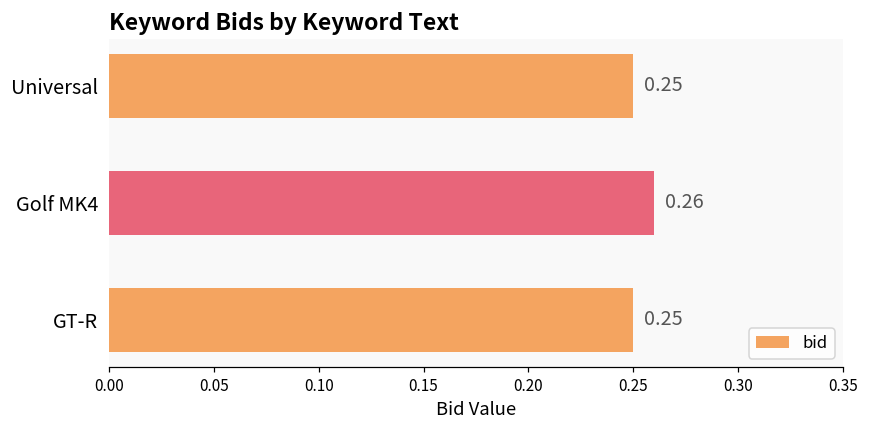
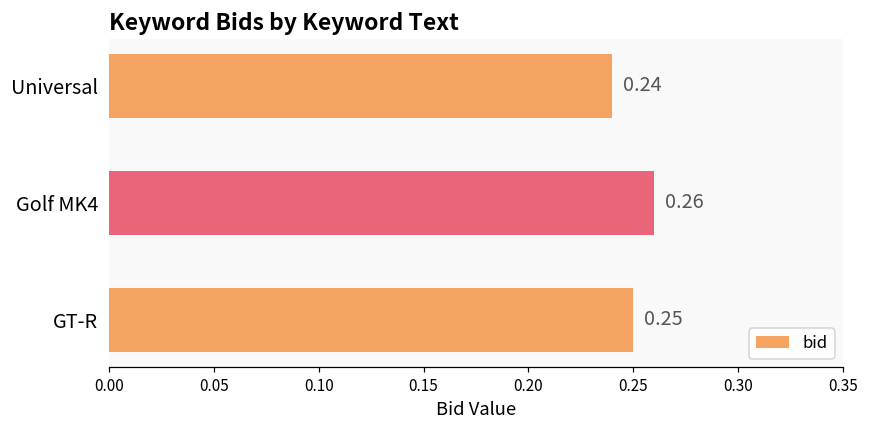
  {
-   "Universal": 0.25,
+   "Universal": 0.24,
    "Golf MK4": 0.26,
    "GT-R": 0.25
  }
